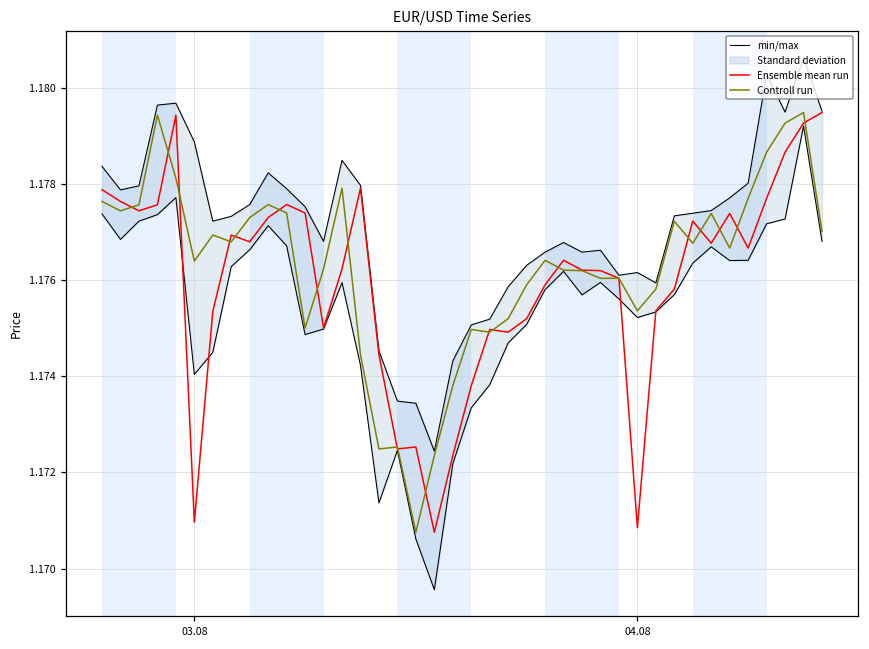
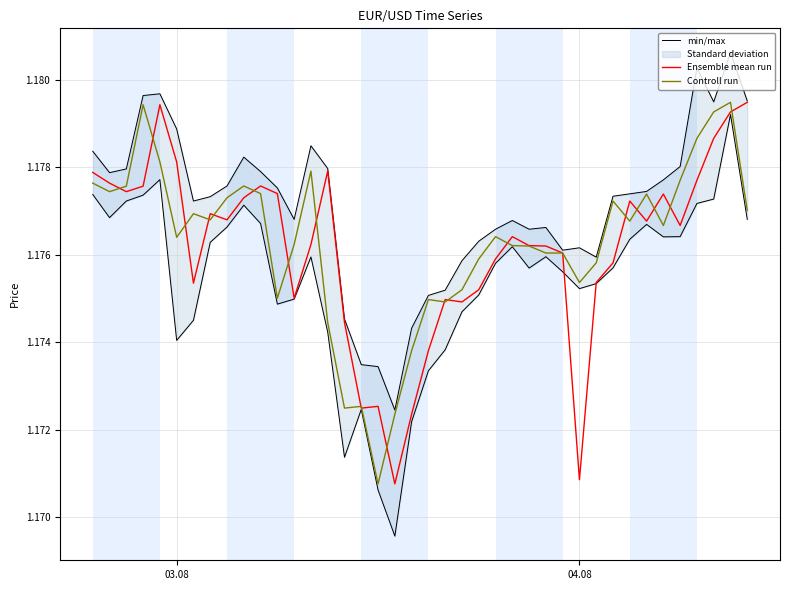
  {
    "Standard deviation": {
      "03.08": 1.1789,
      "04.08": 1.1762
    },
    "Ensemble mean run": {
-     "03.08": 1.1710,
+     "03.08": 1.1781,
      "04.08": 1.1709
    },
    "Controll run": {
      "03.08": 1.1764,
      "04.08": 1.1754
    }
  }
